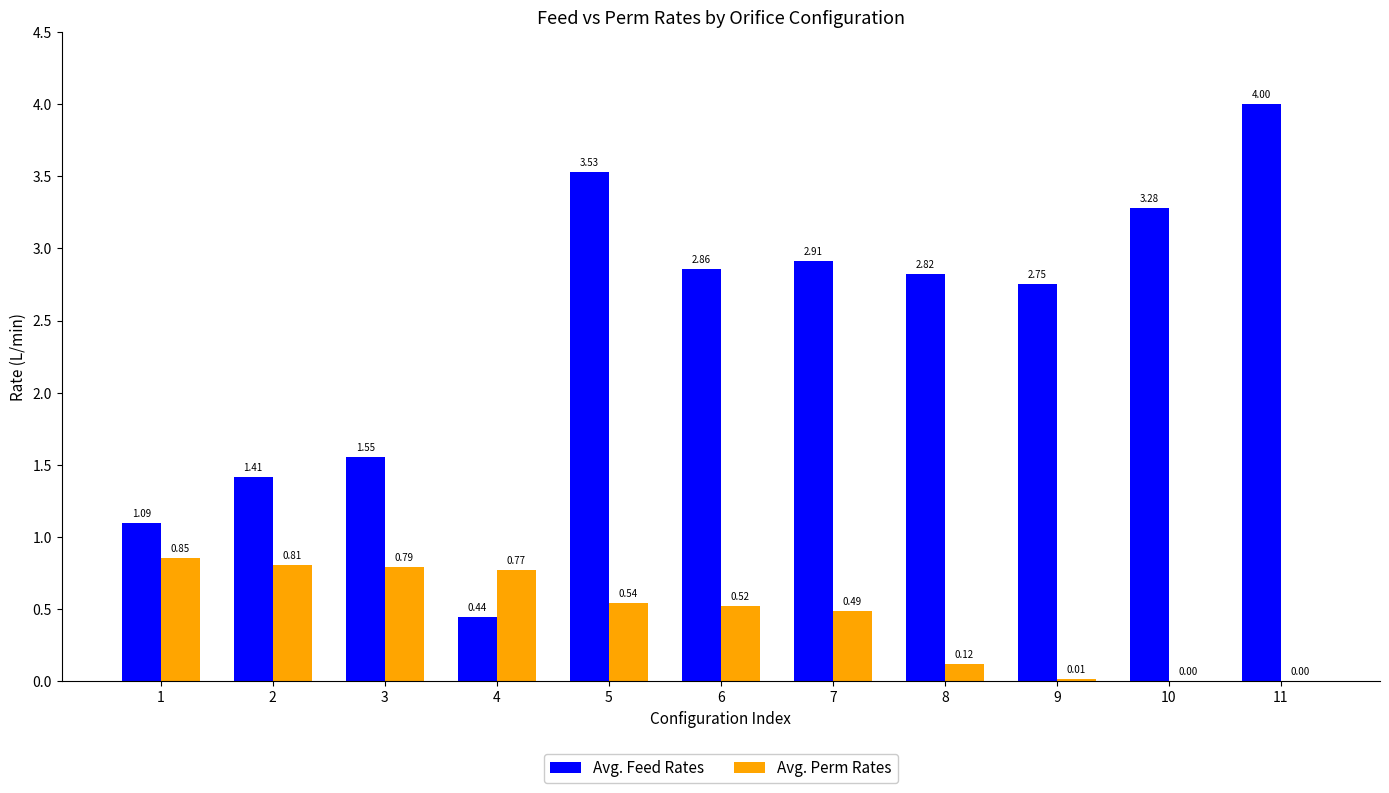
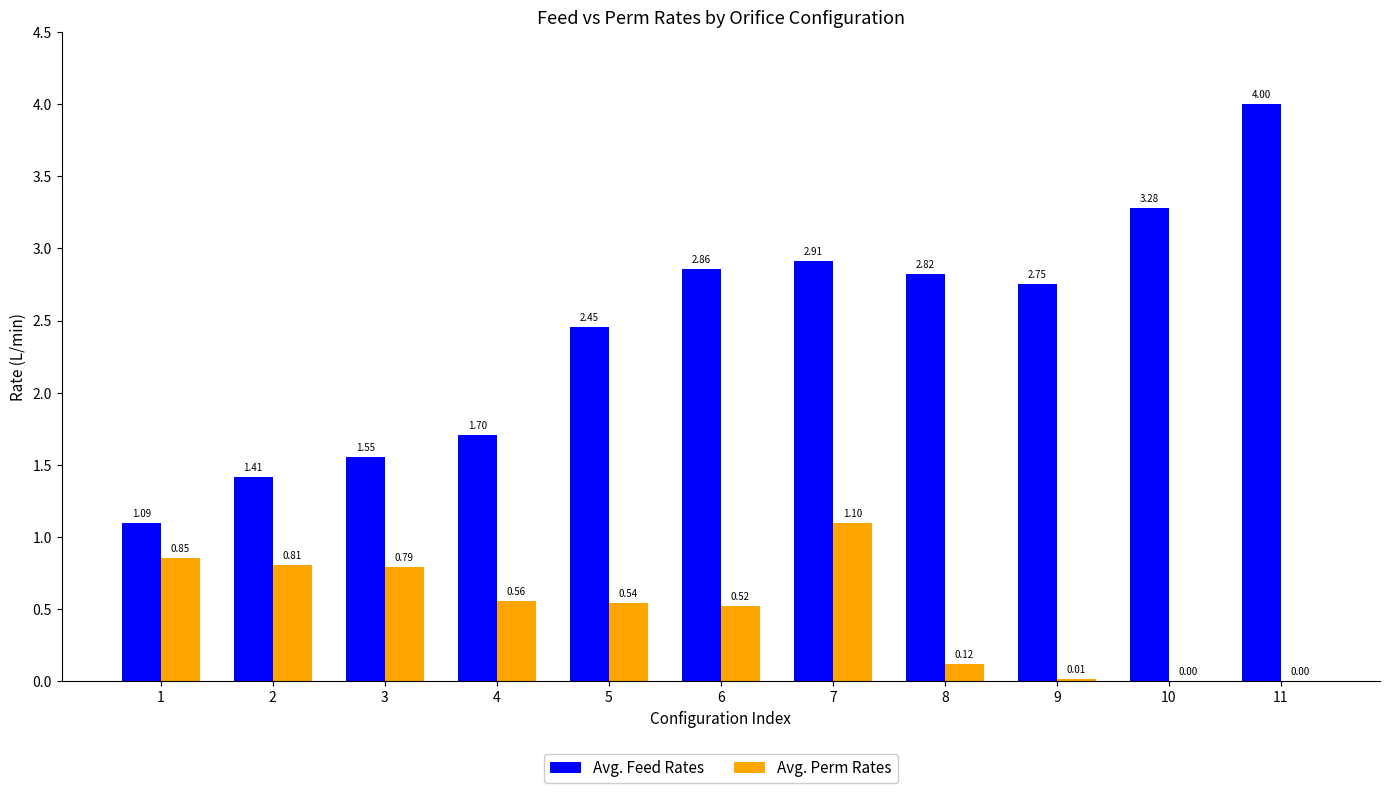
  {
    "Avg. Feed Rates": {
      "1": 1.09,
      "2": 1.41,
      "3": 1.55,
-     "4": 0.44,
-     "5": 3.53,
+     "4": 1.70,
+     "5": 2.45,
      "6": 2.86,
      "7": 2.91,
      "8": 2.82,
      "9": 2.75,
      "10": 3.28,
      "11": 4.00
    },
    "Avg. Perm Rates": {
      "1": 0.85,
      "2": 0.81,
      "3": 0.79,
-     "4": 0.77,
+     "4": 0.56,
      "5": 0.54,
      "6": 0.52,
-     "7": 0.49,
+     "7": 1.10,
      "8": 0.12,
      "9": 0.01,
      "10": 0.00,
      "11": 0.00
    }
  }
